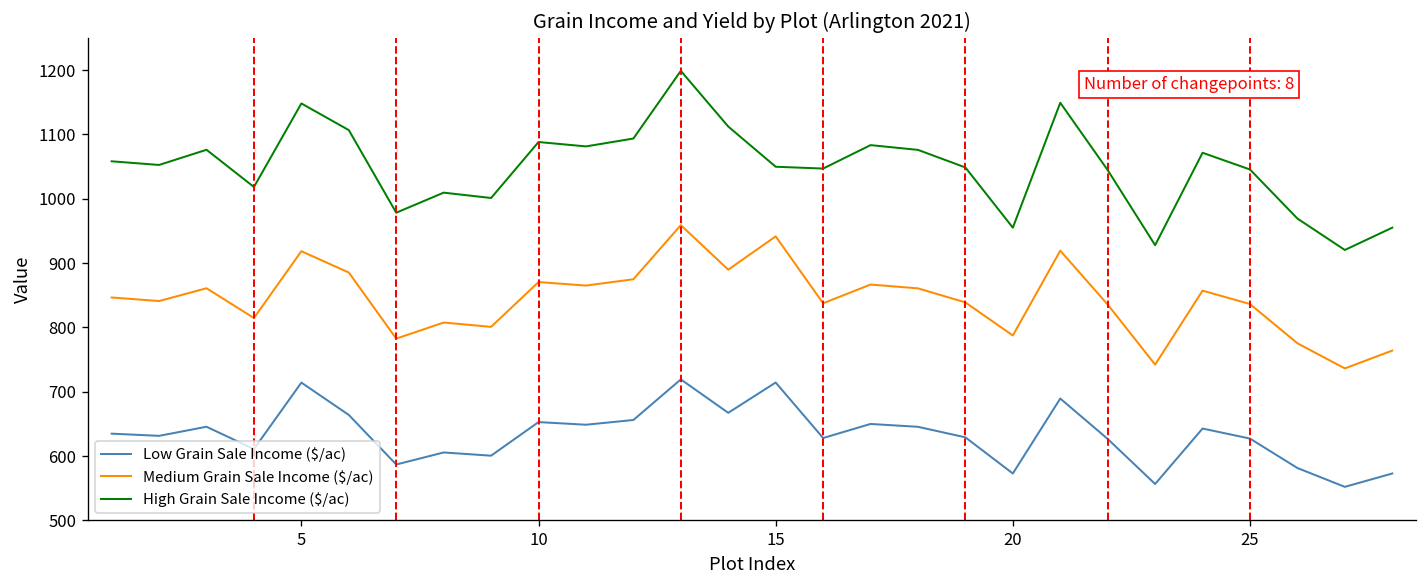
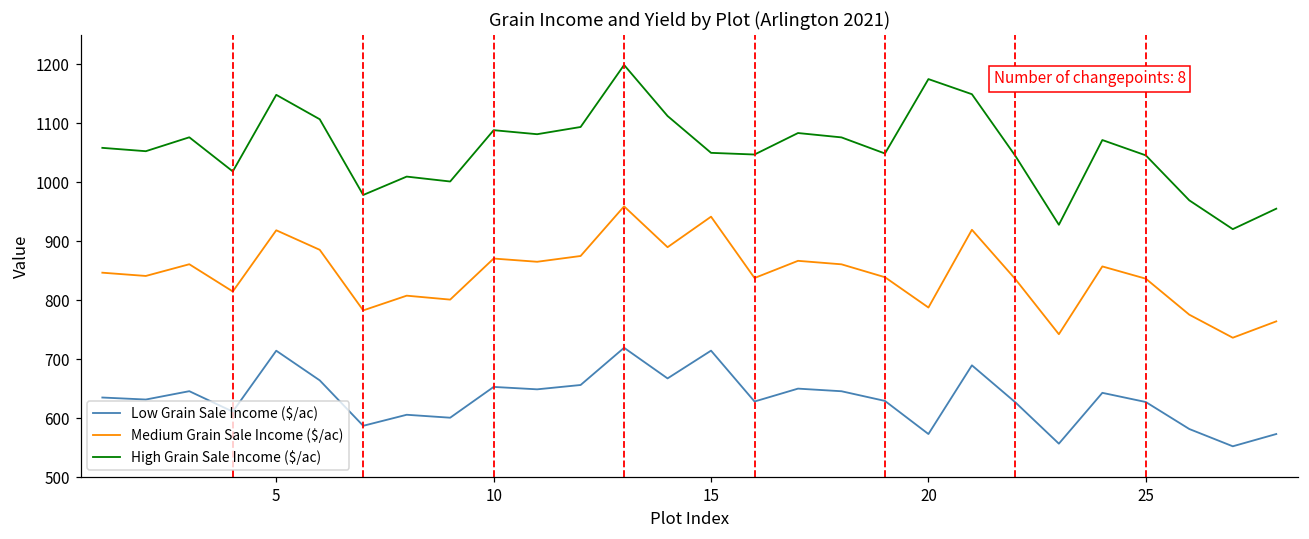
  {
    "Low Grain Sale Income ($/ac)": {
      "5": 710,
      "10": 650,
      "15": 710,
      "20": 570,
      "25": 630
    },
    "Medium Grain Sale Income ($/ac)": {
      "5": 920,
      "10": 870,
      "15": 940,
      "20": 790,
      "25": 840
    },
    "High Grain Sale Income ($/ac)": {
      "5": 1150,
      "10": 1090,
      "15": 1050,
-     "20": 960,
+     "20": 1170,
      "25": 1050
    }
  }
